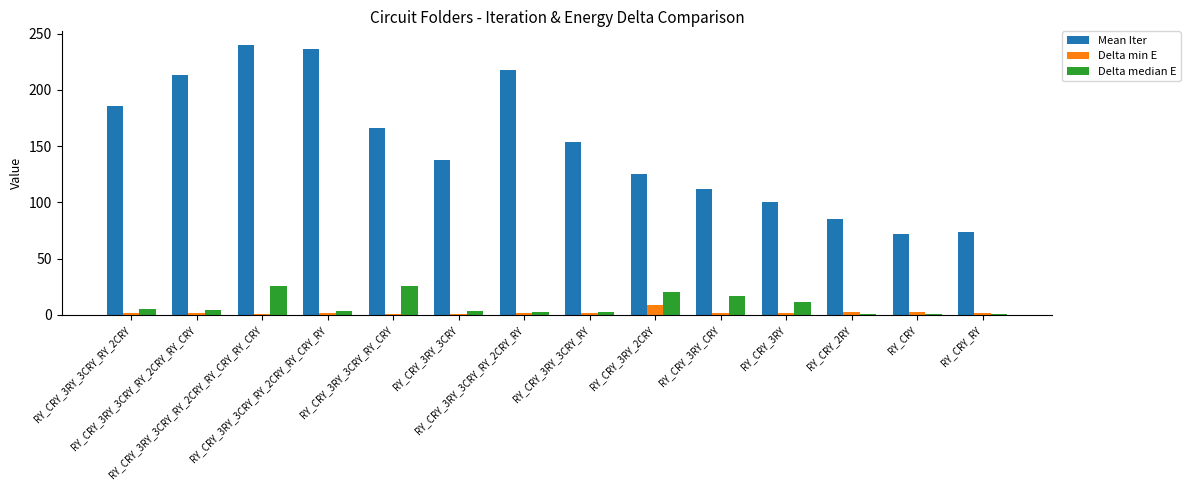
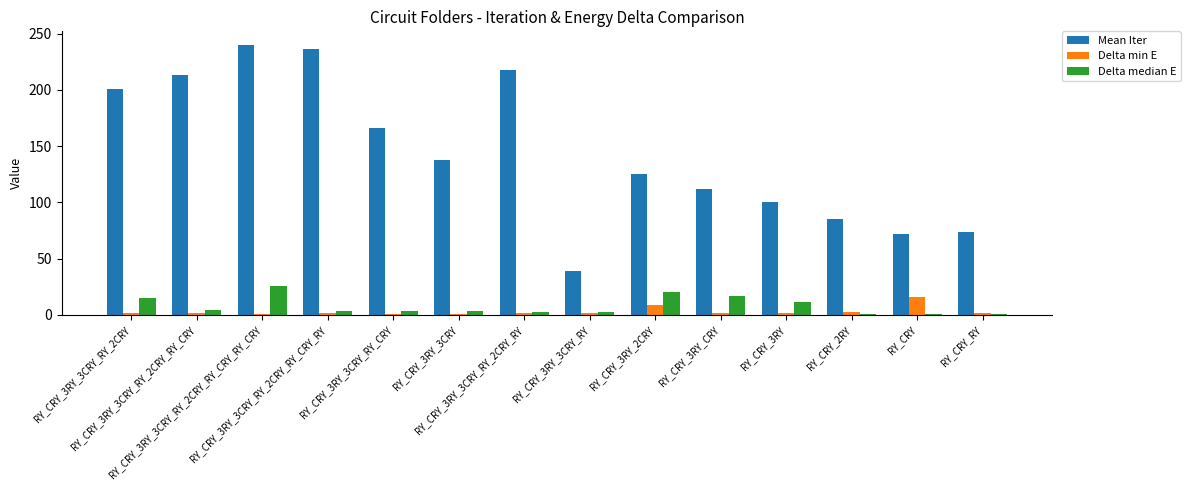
  {
    "Mean Iter": {
-     "RY_CRY_3RY_3CRY_RY_2CRY": 186,
+     "RY_CRY_3RY_3CRY_RY_2CRY": 201,
      "RY_CRY_3RY_3CRY_RY_2CRY_RY_CRY": 213,
      "RY_CRY_3RY_3CRY_RY_2CRY_RY_CRY_RY_CRY": 240,
      "RY_CRY_3RY_3CRY_RY_2CRY_RY_CRY_RY": 236,
      "RY_CRY_3RY_3CRY_RY_CRY": 166,
      "RY_CRY_3RY_3CRY": 138,
      "RY_CRY_3RY_3CRY_RY_2CRY_RY": 218,
-     "RY_CRY_3RY_3CRY_RY": 154,
+     "RY_CRY_3RY_3CRY_RY": 39,
      "RY_CRY_3RY_2CRY": 125,
      "RY_CRY_3RY_CRY": 112,
      "RY_CRY_3RY": 100,
      "RY_CRY_2RY": 85,
      "RY_CRY": 72,
      "RY_CRY_RY": 74
    },
    "Delta min E": {
      "RY_CRY_3RY_2CRY": 9,
      "RY_CRY_2RY": 2,
-     "RY_CRY": 2
+     "RY_CRY": 16
    },
    "Delta median E": {
-     "RY_CRY_3RY_3CRY_RY_2CRY": 5,
+     "RY_CRY_3RY_3CRY_RY_2CRY": 15,
      "RY_CRY_3RY_3CRY_RY_2CRY_RY_CRY": 4,
      "RY_CRY_3RY_3CRY_RY_2CRY_RY_CRY_RY_CRY": 26,
      "RY_CRY_3RY_3CRY_RY_2CRY_RY_CRY_RY": 3,
-     "RY_CRY_3RY_3CRY_RY_CRY": 26,
+     "RY_CRY_3RY_3CRY_RY_CRY": 3,
      "RY_CRY_3RY_3CRY": 3,
      "RY_CRY_3RY_3CRY_RY_2CRY_RY": 3,
      "RY_CRY_3RY_3CRY_RY": 2,
      "RY_CRY_3RY_2CRY": 21,
      "RY_CRY_3RY_CRY": 17,
      "RY_CRY_3RY": 12
    }
  }
